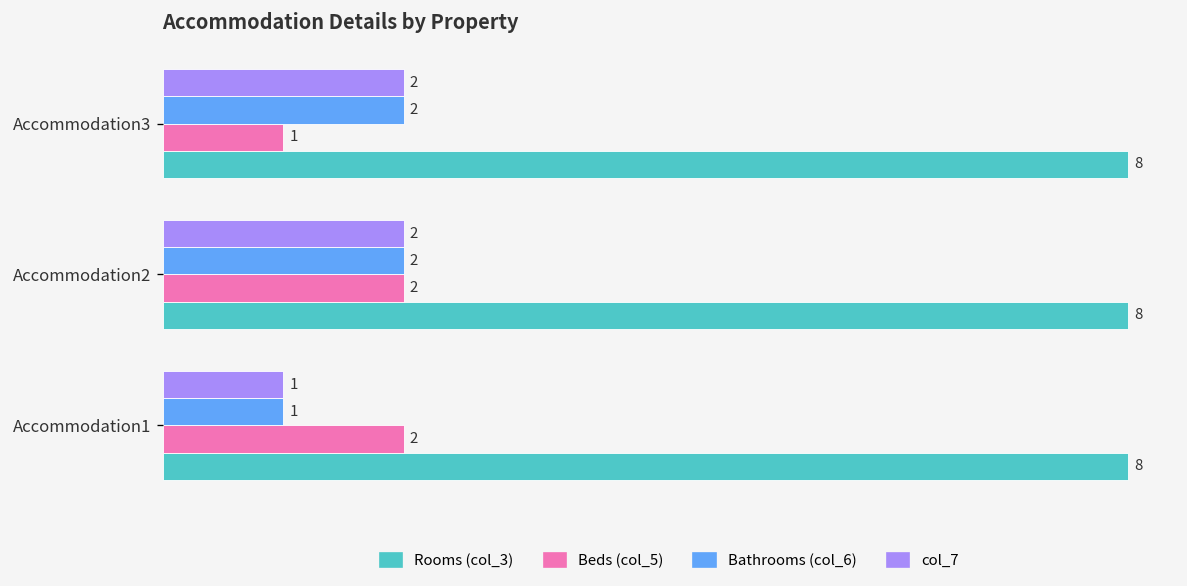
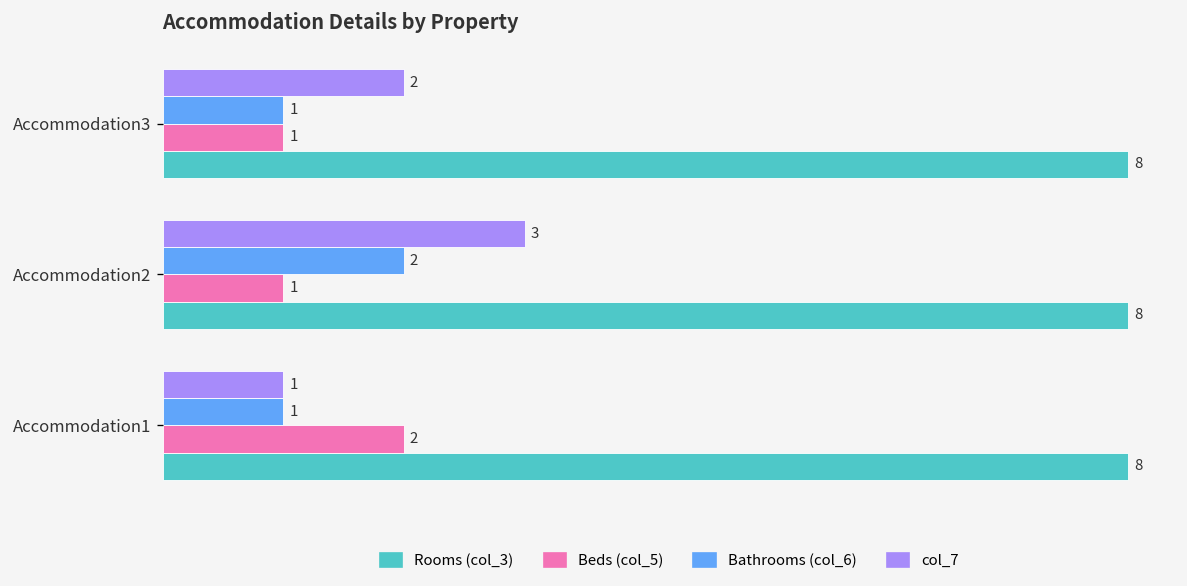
  {
    "Rooms (col_3)": {
      "Accommodation3": 8,
      "Accommodation2": 8,
      "Accommodation1": 8
    },
    "Beds (col_5)": {
      "Accommodation3": 1,
-     "Accommodation2": 2,
+     "Accommodation2": 1,
      "Accommodation1": 2
    },
    "Bathrooms (col_6)": {
-     "Accommodation3": 2,
+     "Accommodation3": 1,
      "Accommodation2": 2,
      "Accommodation1": 1
    },
    "col_7": {
      "Accommodation3": 2,
-     "Accommodation2": 2,
+     "Accommodation2": 3,
      "Accommodation1": 1
    }
  }
